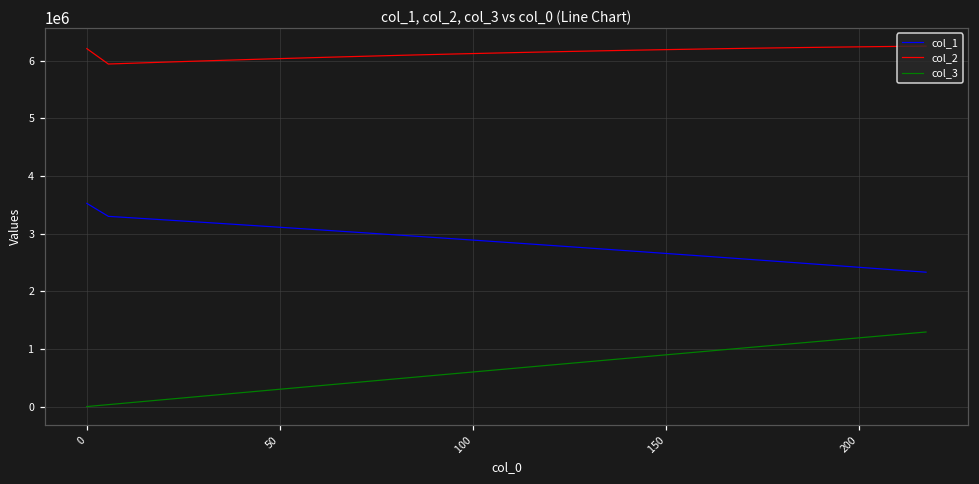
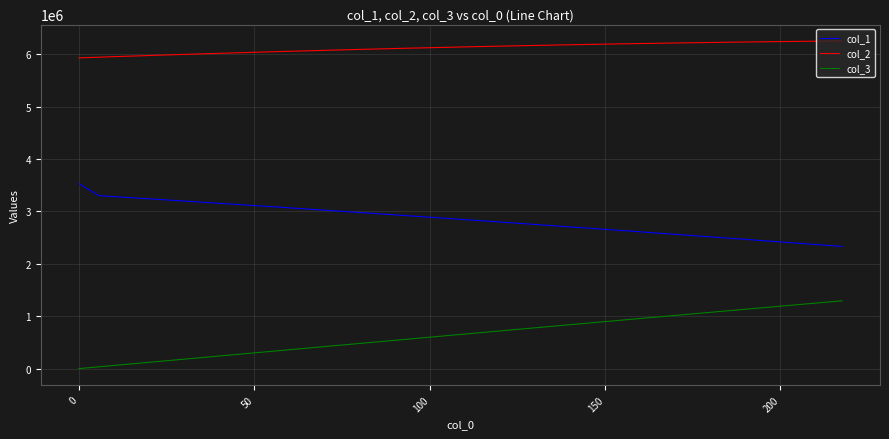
  {
    "col_1": {
      "0": 3500000
    },
    "col_2": {
-     "0": 6200000
+     "0": 5900000
    },
    "col_3": {
      "0": 0
    }
  }
